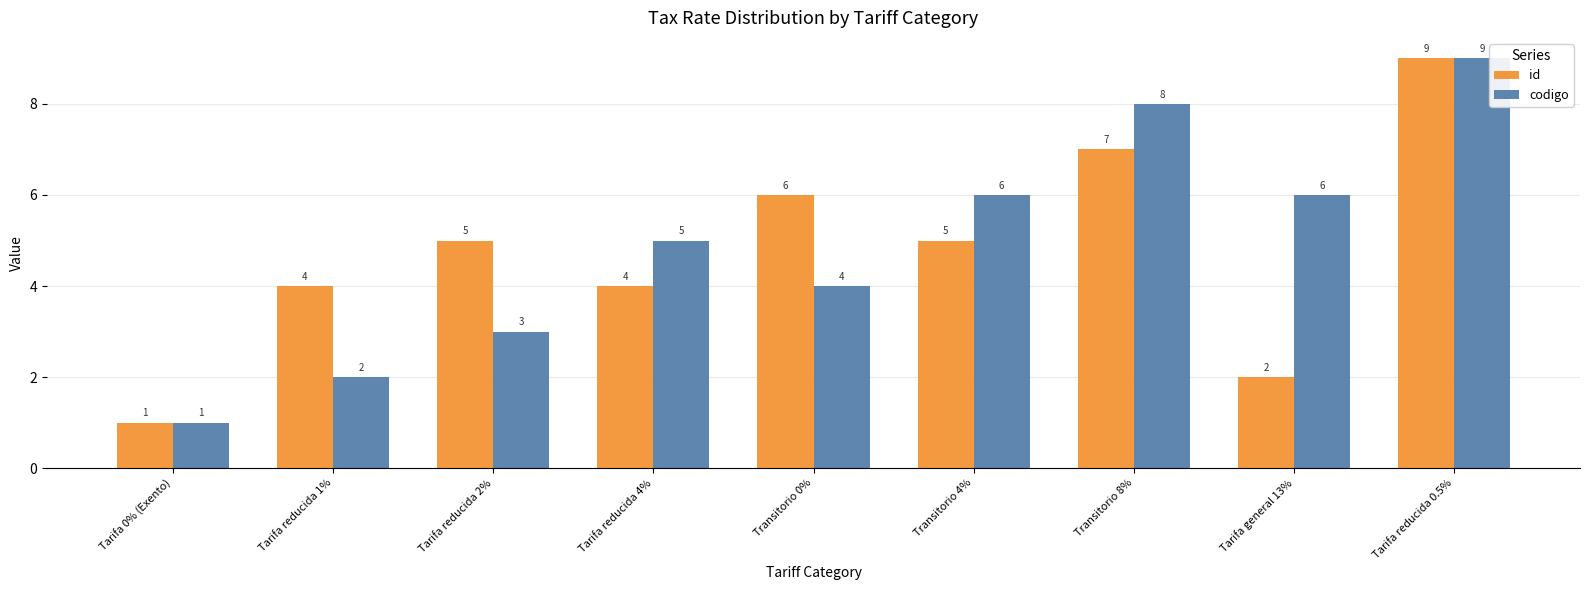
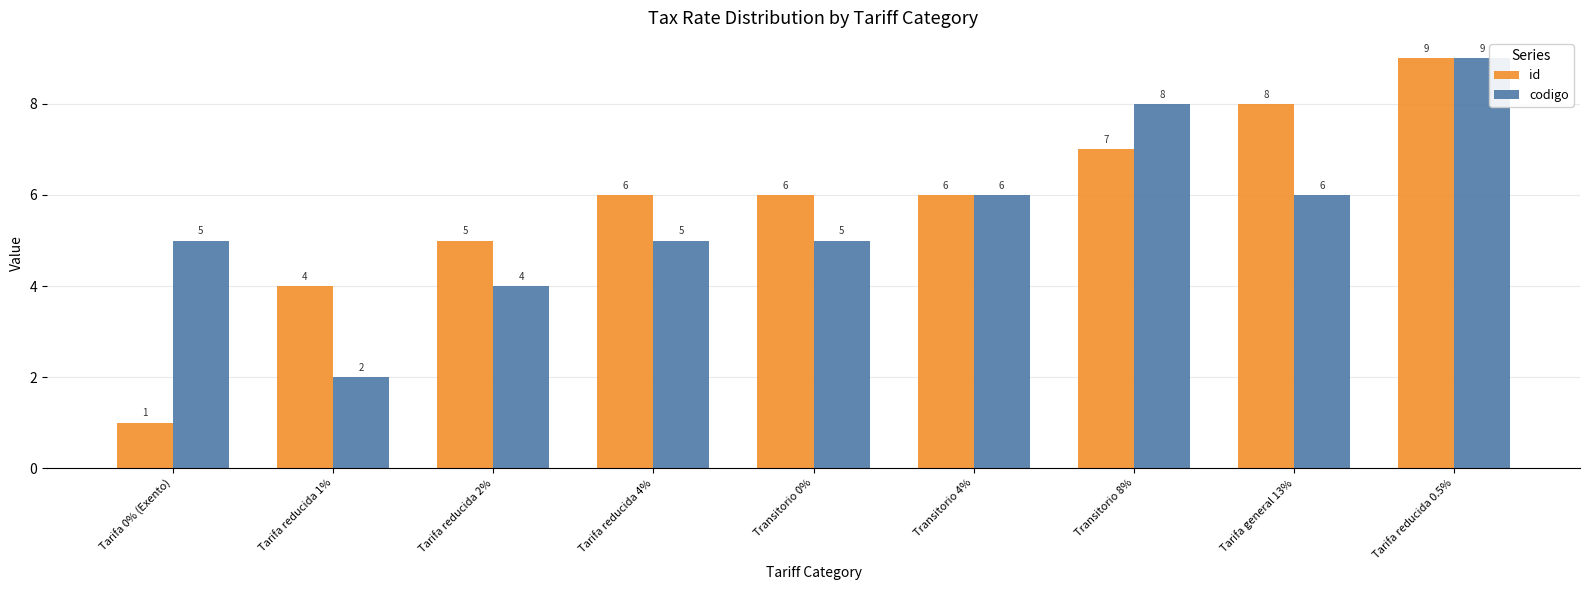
  {
    "id": {
      "Tarifa 0% (Exento)": 1,
      "Tarifa reducida 1%": 4,
      "Tarifa reducida 2%": 5,
-     "Tarifa reducida 4%": 4,
+     "Tarifa reducida 4%": 6,
      "Transitorio 0%": 6,
-     "Transitorio 4%": 5,
+     "Transitorio 4%": 6,
      "Transitorio 8%": 7,
-     "Tarifa general 13%": 2,
+     "Tarifa general 13%": 8,
      "Tarifa reducida 0.5%": 9
    },
    "codigo": {
-     "Tarifa 0% (Exento)": 1,
+     "Tarifa 0% (Exento)": 5,
      "Tarifa reducida 1%": 2,
-     "Tarifa reducida 2%": 3,
+     "Tarifa reducida 2%": 4,
      "Tarifa reducida 4%": 5,
-     "Transitorio 0%": 4,
+     "Transitorio 0%": 5,
      "Transitorio 4%": 6,
      "Transitorio 8%": 8,
      "Tarifa general 13%": 6,
      "Tarifa reducida 0.5%": 9
    }
  }
